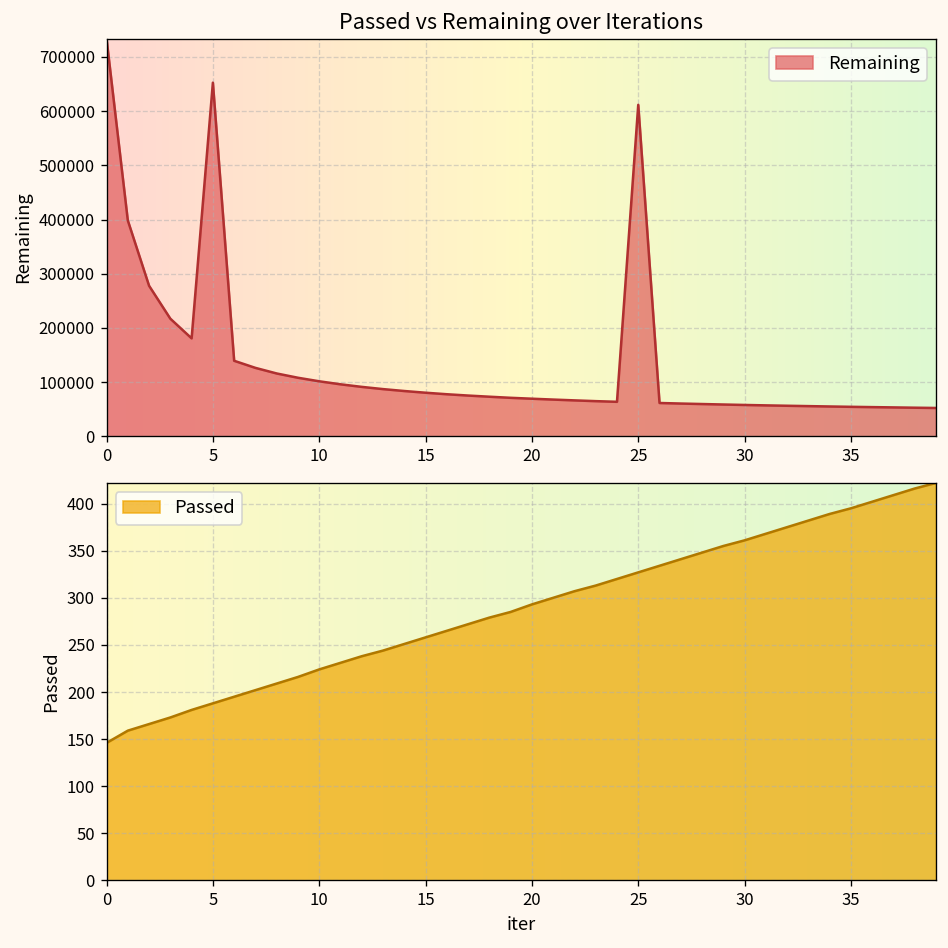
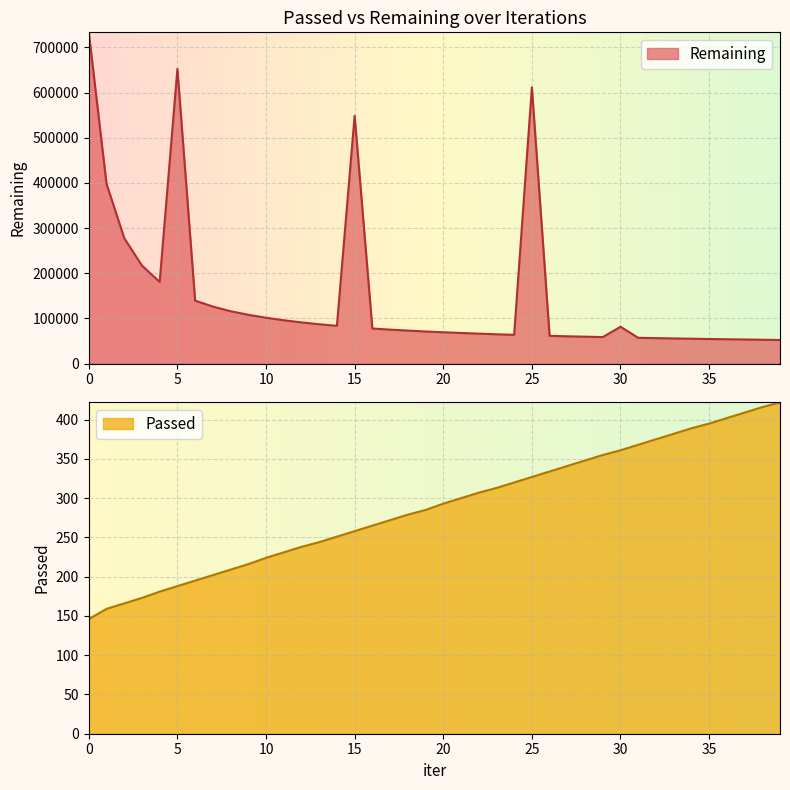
  {
    "Passed vs Remaining over Iterations": {
      "0": 730000,
      "5": 650000,
      "10": 100000,
-     "15": 80000,
+     "15": 550000,
      "20": 70000,
      "25": 610000,
-     "30": 60000,
+     "30": 80000,
      "35": 50000
    }
  }
